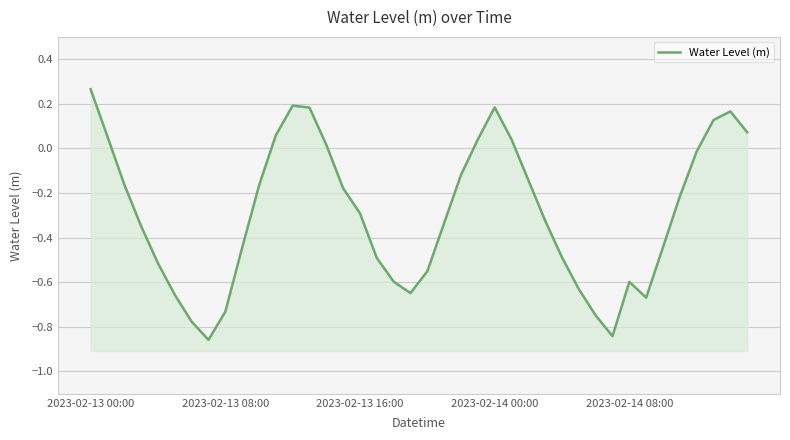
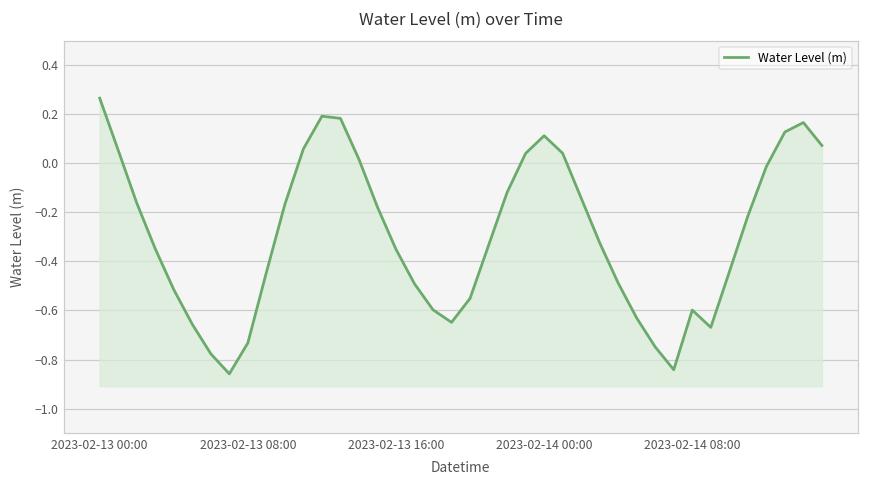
  {
    "2023-02-13 00:00": 0.27,
    "2023-02-13 08:00": -0.73,
-   "2023-02-13 16:00": -0.29,
-   "2023-02-14 00:00": 0.18,
+   "2023-02-13 16:00": -0.35,
+   "2023-02-14 00:00": 0.11,
    "2023-02-14 08:00": -0.60
  }
